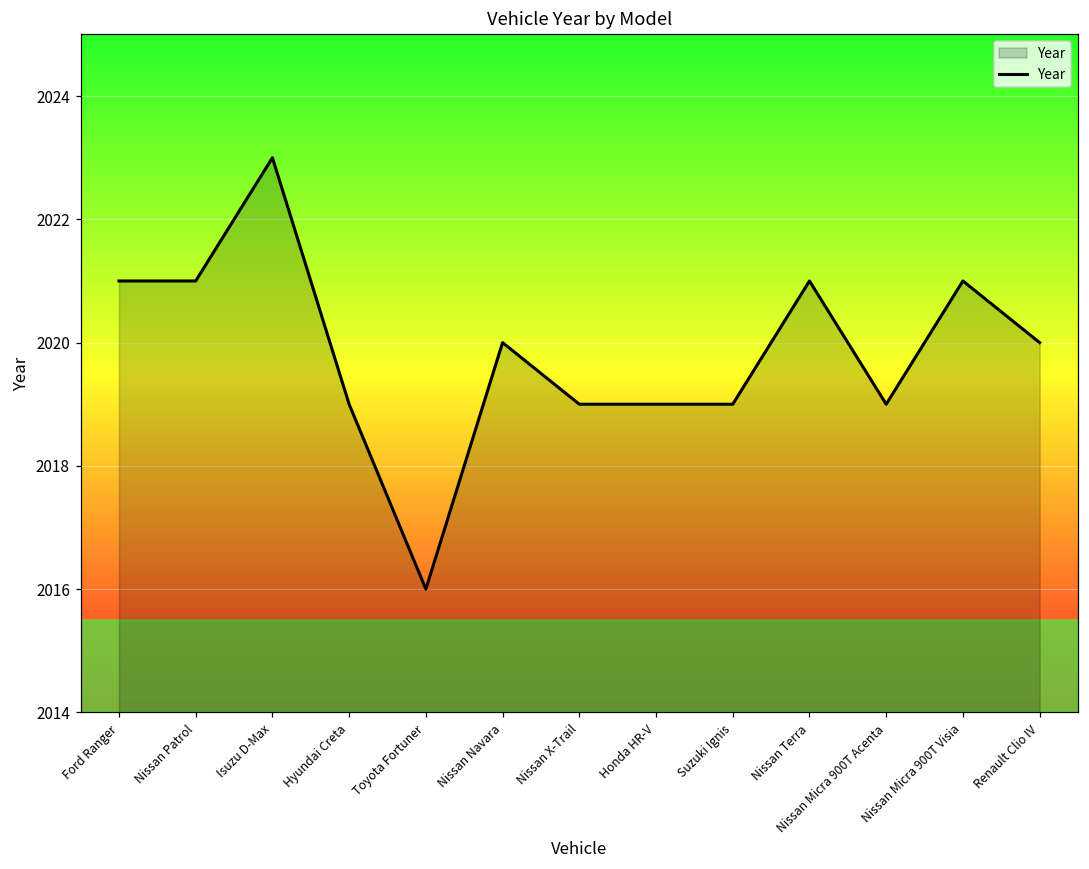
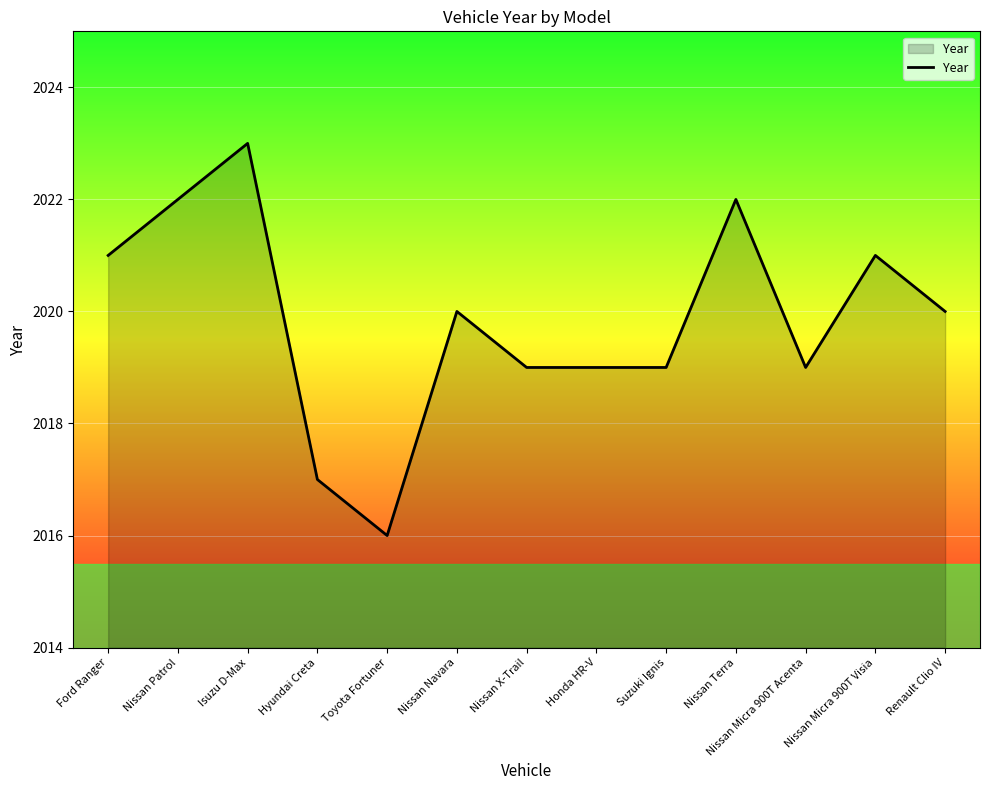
  {
    "Ford Ranger": 2021,
-   "Nissan Patrol": 2021,
+   "Nissan Patrol": 2022,
    "Isuzu D-Max": 2023,
-   "Hyundai Creta": 2019,
+   "Hyundai Creta": 2017,
    "Toyota Fortuner": 2016,
    "Nissan Navara": 2020,
    "Nissan X-Trail": 2019,
    "Honda HR-V": 2019,
    "Suzuki Ignis": 2019,
-   "Nissan Terra": 2021,
+   "Nissan Terra": 2022,
    "Nissan Micra 900T Acenta": 2019,
    "Nissan Micra 900T Visia": 2021,
    "Renault Clio IV": 2020
  }
